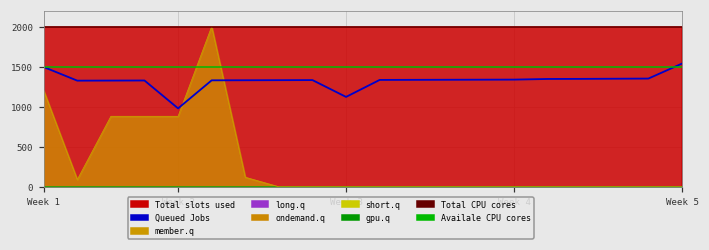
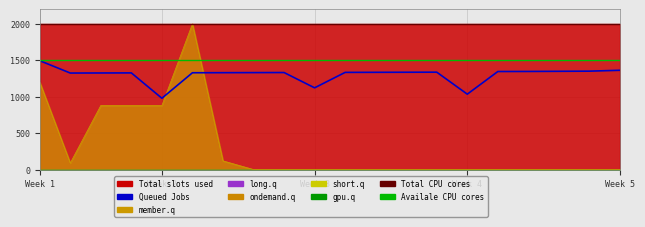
  {
    "Total slots used": {
      "Week 1": 2000,
      "Week 2": 2000,
      "Week 3": 2000,
      "Week 4": 2000,
      "Week 5": 2000
    },
    "member.q": {
      "Week 1": 1200,
      "Week 2": 900
    },
    "Queued Jobs": {
      "Week 1": 1500,
      "Week 2": 1000,
      "Week 3": 1100,
-     "Week 4": 1300,
-     "Week 5": 1500
+     "Week 4": 1000,
+     "Week 5": 1400
    }
  }
